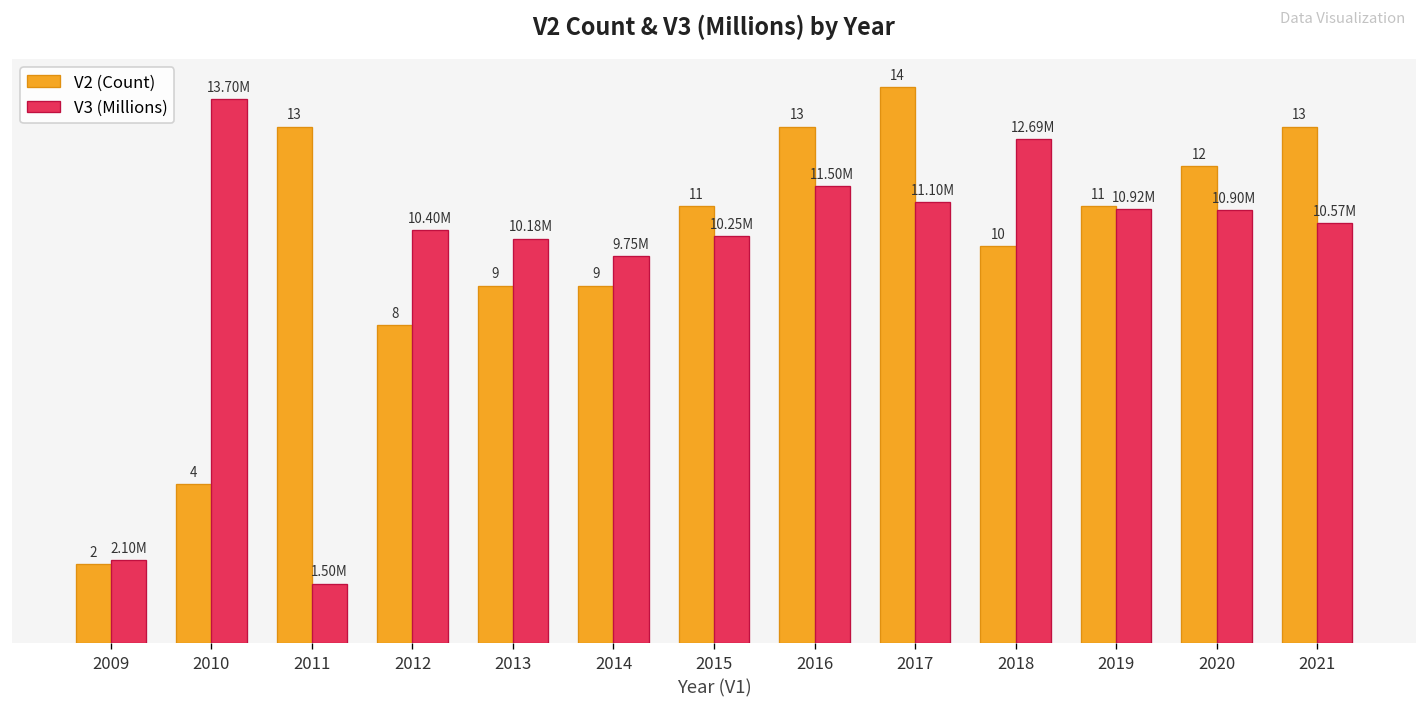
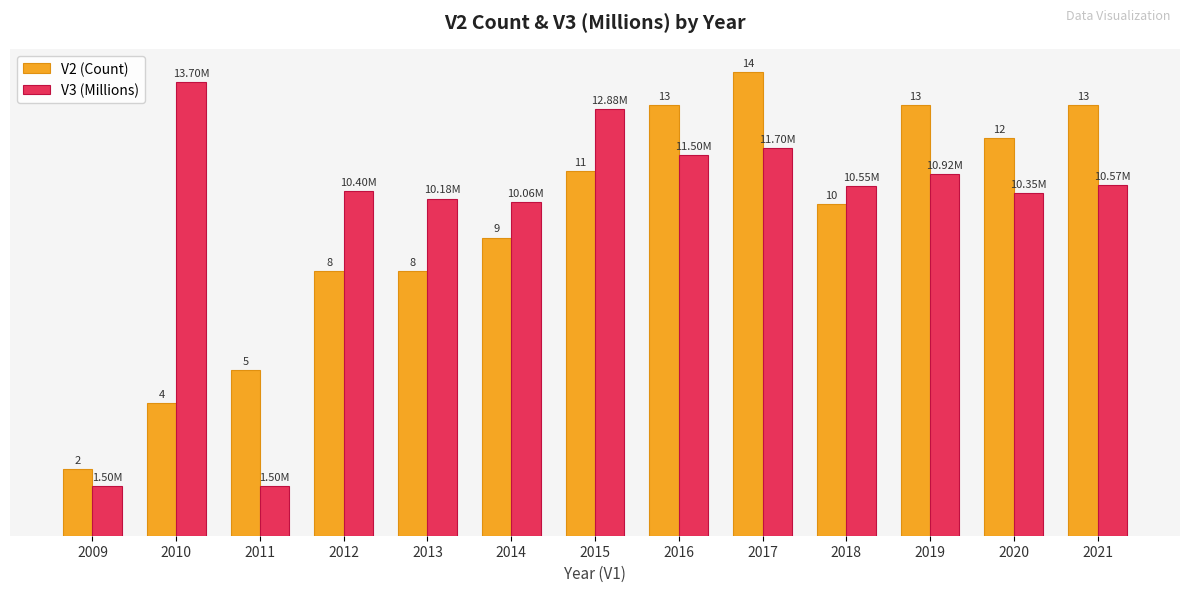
  {
    "V2 (Count)": {
      "2009": "2",
      "2010": "4",
-     "2011": "13",
+     "2011": "5",
      "2012": "8",
-     "2013": "9",
+     "2013": "8",
      "2014": "9",
      "2015": "11",
      "2016": "13",
      "2017": "14",
      "2018": "10",
-     "2019": "11",
+     "2019": "13",
      "2020": "12",
      "2021": "13"
    },
    "V3 (Millions)": {
-     "2009": "2.10M",
+     "2009": "1.50M",
      "2010": "13.70M",
      "2011": "1.50M",
      "2012": "10.40M",
      "2013": "10.18M",
-     "2014": "9.75M",
-     "2015": "10.25M",
+     "2014": "10.06M",
+     "2015": "12.88M",
      "2016": "11.50M",
-     "2017": "11.10M",
-     "2018": "12.69M",
+     "2017": "11.70M",
+     "2018": "10.55M",
      "2019": "10.92M",
-     "2020": "10.90M",
+     "2020": "10.35M",
      "2021": "10.57M"
    }
  }
